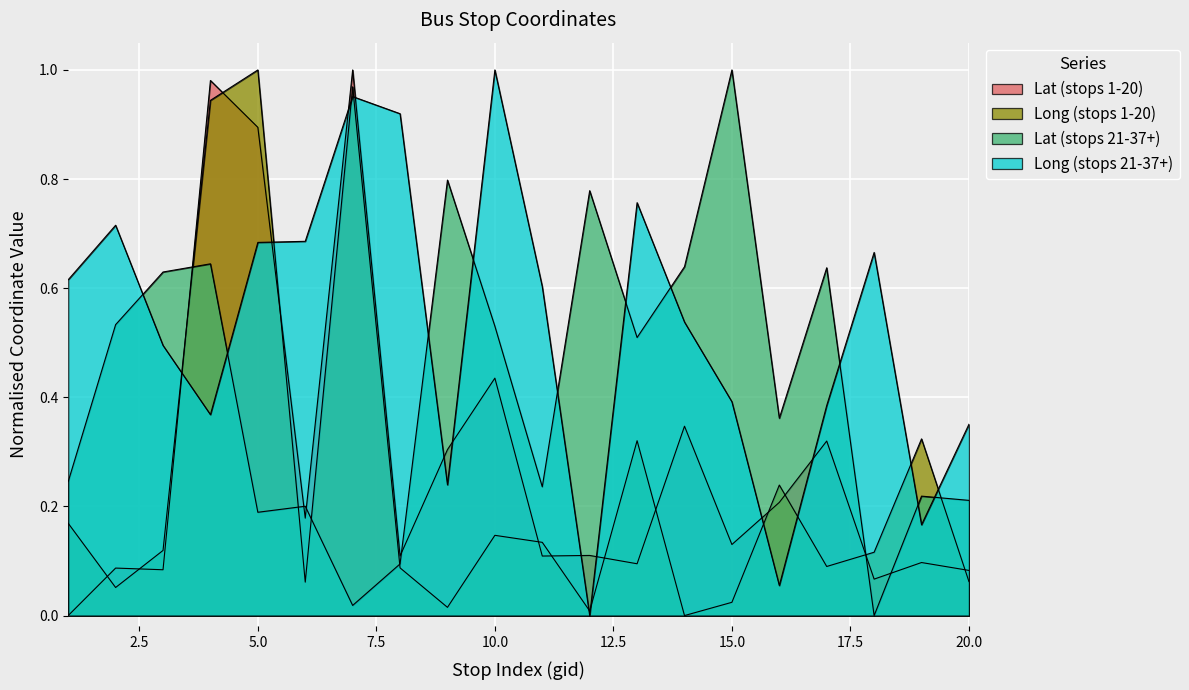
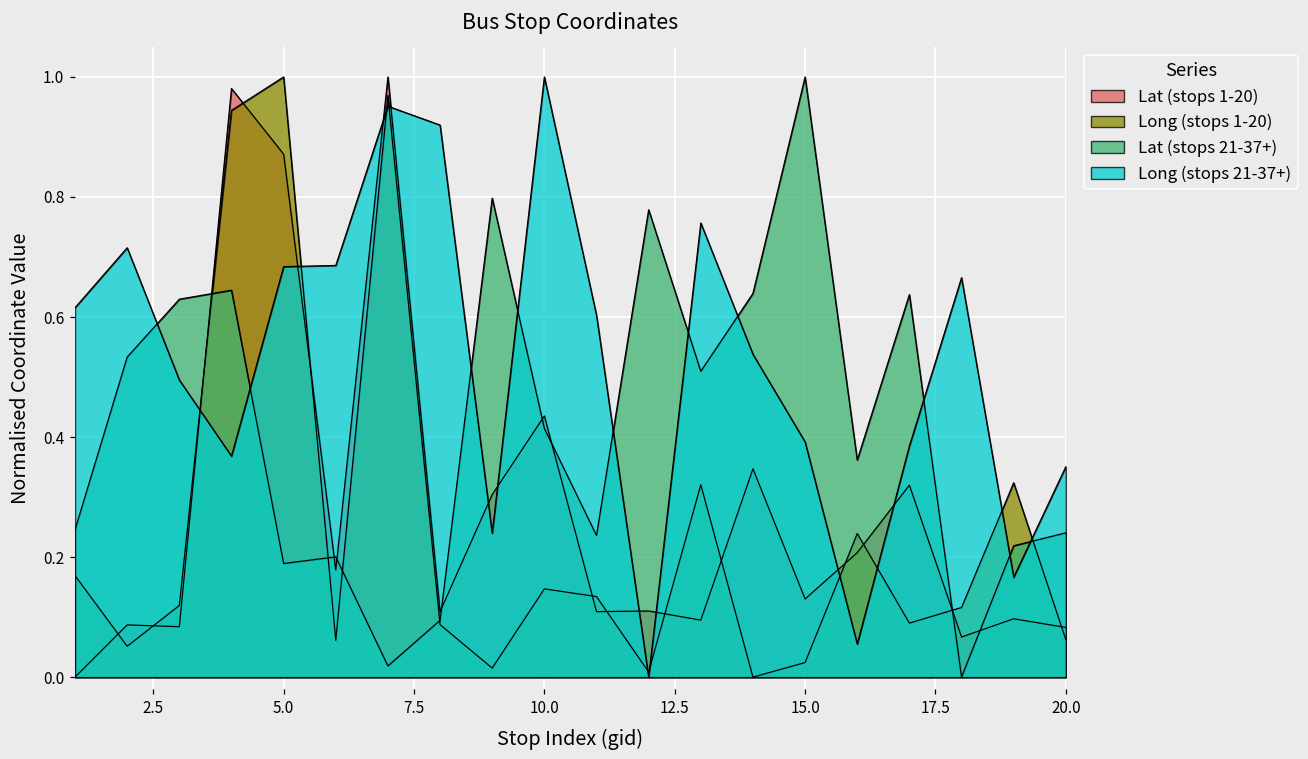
  {
    "Lat (stops 1-20)": {
-     "5.0": 0.89,
+     "5.0": 0.87,
      "10.0": 0.44,
      "15.0": 0.13,
      "20.0": 0.08
    },
    "Long (stops 1-20)": {
      "5.0": 1.00,
      "10.0": 0.15,
      "15.0": 0.02,
      "20.0": 0.06
    },
    "Lat (stops 21-37+)": {
      "5.0": 0.19,
-     "10.0": 0.53,
+     "10.0": 0.41,
      "15.0": 1.00,
-     "20.0": 0.21
+     "20.0": 0.24
    },
    "Long (stops 21-37+)": {
      "5.0": 0.68,
      "10.0": 1.00,
      "15.0": 0.39,
      "20.0": 0.35
    }
  }
